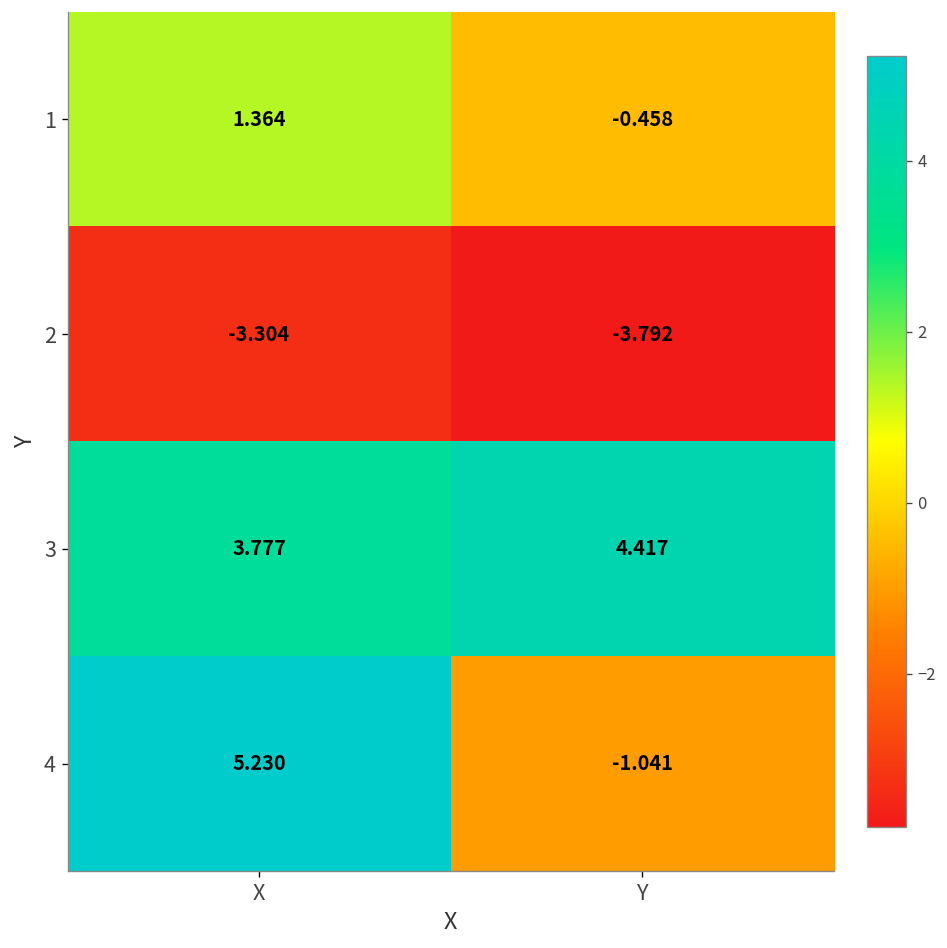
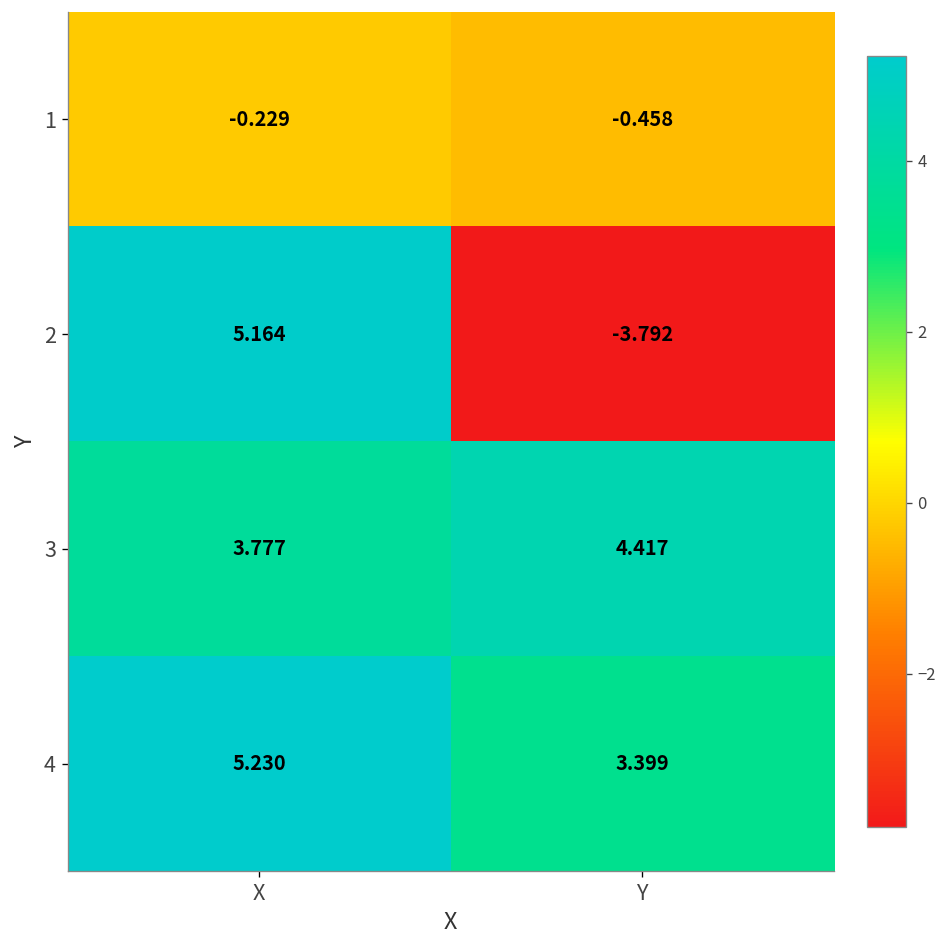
  {
    "1": {
-     "X": 1.364,
+     "X": -0.229,
      "Y": -0.458
    },
    "2": {
-     "X": -3.304,
+     "X": 5.164,
      "Y": -3.792
    },
    "3": {
      "X": 3.777,
      "Y": 4.417
    },
    "4": {
      "X": 5.230,
-     "Y": -1.041
+     "Y": 3.399
    }
  }
